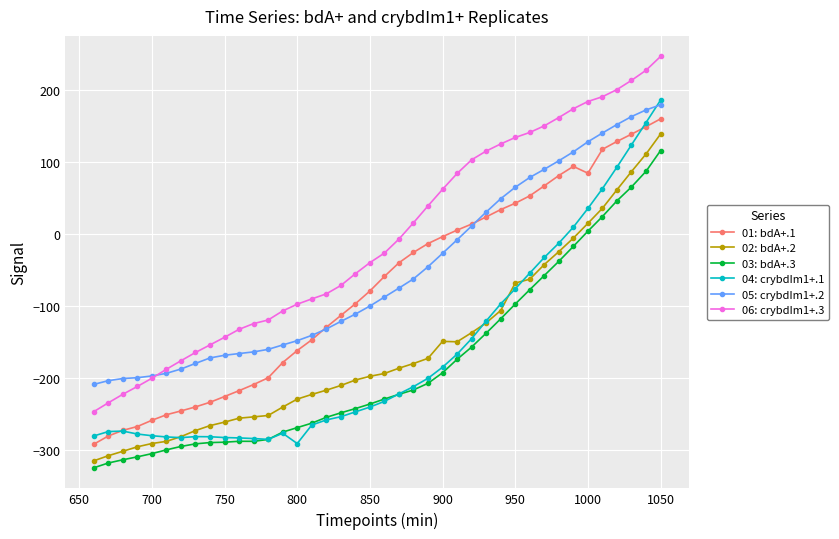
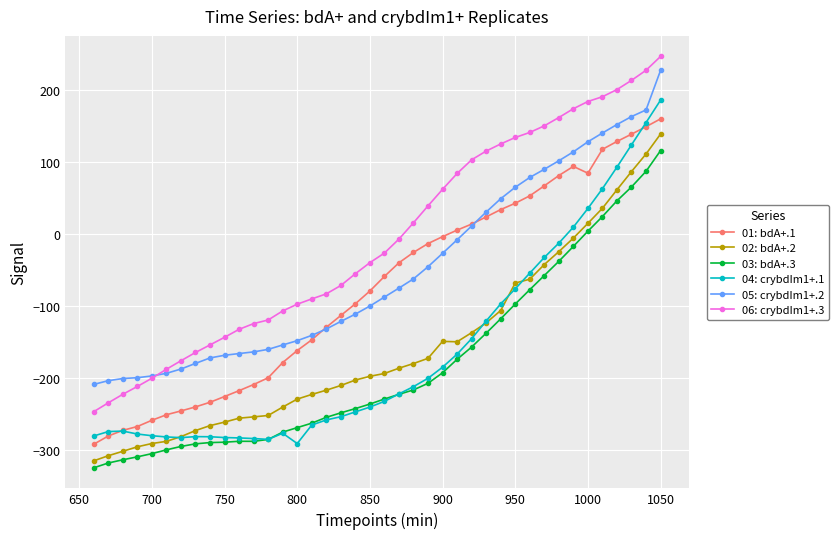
  {
    "01: bdA+.1": {
      "700": -260,
      "750": -230,
      "800": -160,
      "850": -80,
      "900": 0,
      "950": 40,
      "1000": 80,
      "1050": 160
    },
    "02: bdA+.2": {
      "700": -290,
      "750": -260,
      "800": -230,
      "850": -200,
      "900": -150,
      "950": -70,
      "1000": 10,
      "1050": 140
    },
    "03: bdA+.3": {
      "700": -310,
      "750": -290,
      "800": -270,
      "850": -240,
      "900": -190,
      "950": -100,
      "1000": 0,
      "1050": 120
    },
    "04: crybdIm1+.1": {
      "700": -280,
      "750": -280,
      "800": -290,
      "850": -240,
      "900": -190,
      "950": -80,
      "1000": 40,
      "1050": 190
    },
    "05: crybdIm1+.2": {
      "750": -170,
      "800": -150,
      "850": -100,
      "900": -30,
      "950": 60,
      "1000": 130,
-     "1050": 180
+     "1050": 230
    },
    "06: crybdIm1+.3": {
      "750": -140,
      "800": -100,
      "850": -40,
      "900": 60,
      "950": 130,
      "1000": 180,
      "1050": 250
    }
  }
